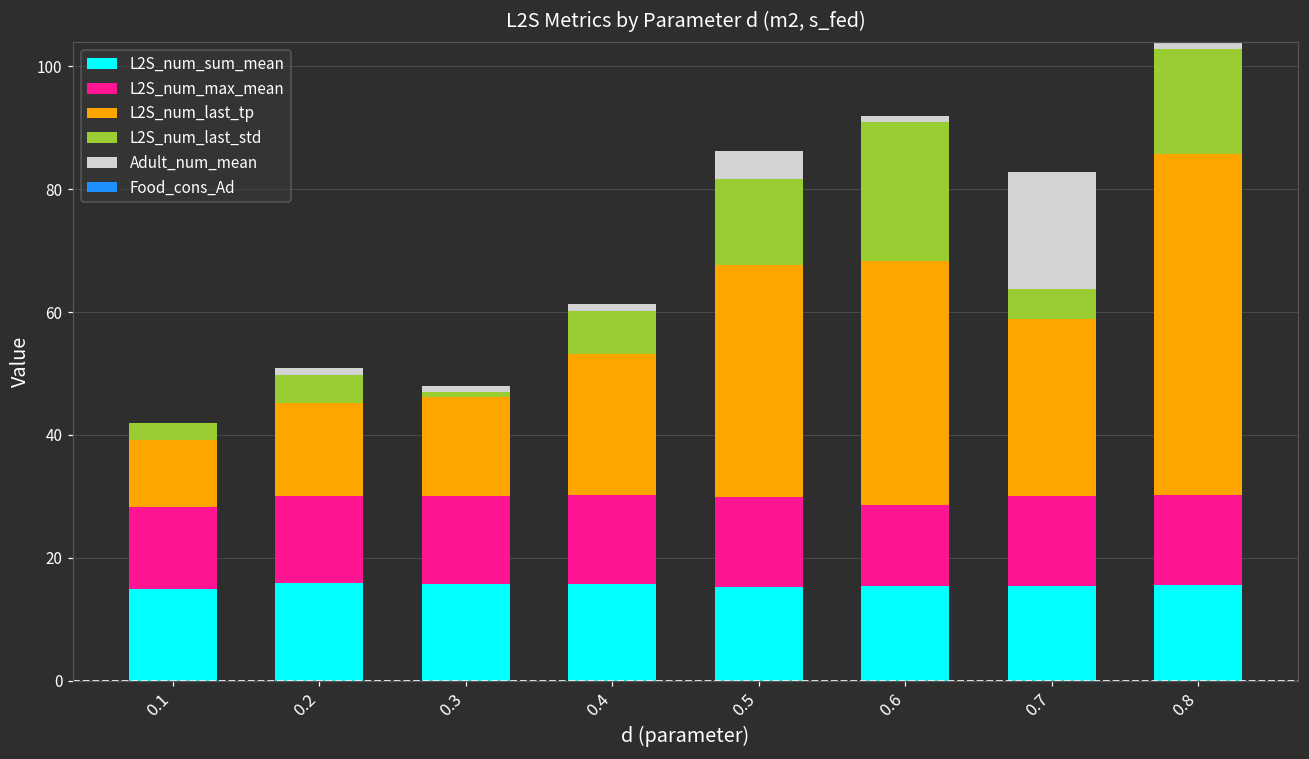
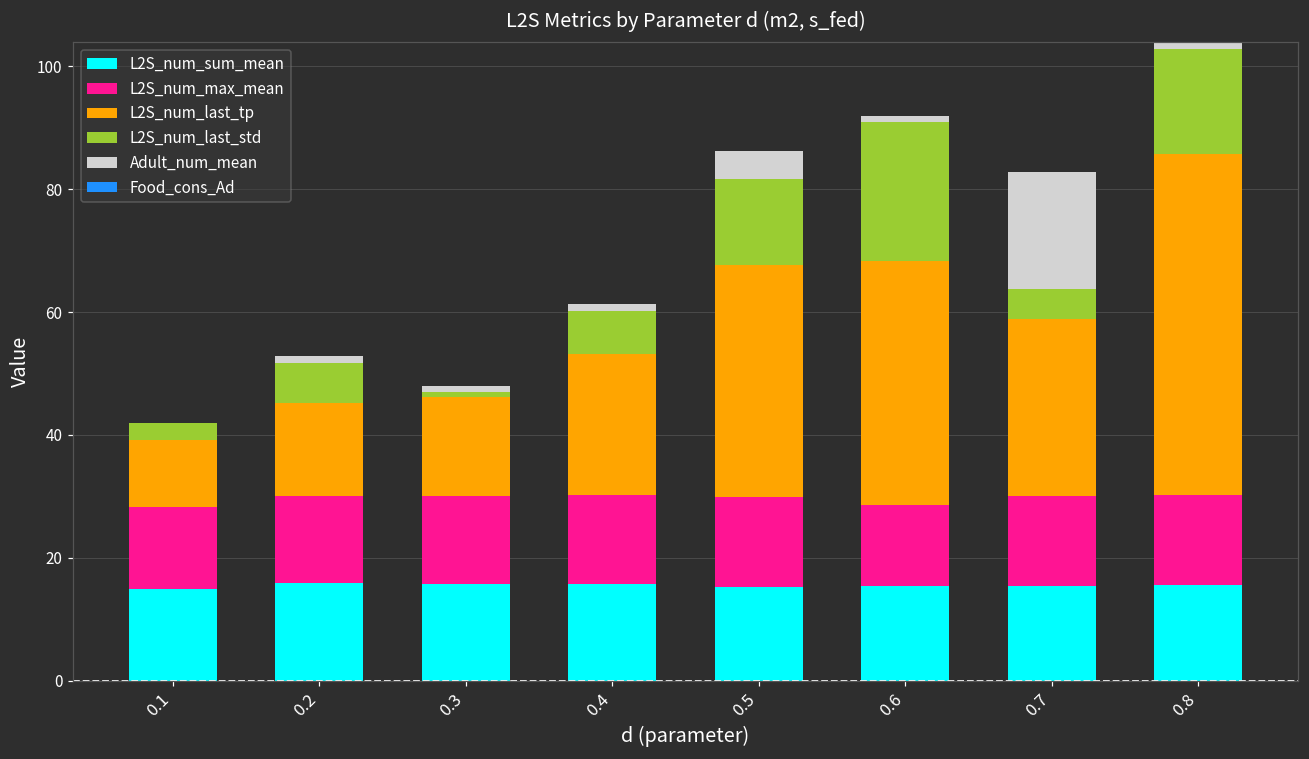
  {
    "L2S_num_sum_mean": {
      "0.1": 15,
      "0.2": 16,
      "0.3": 16,
      "0.4": 16,
      "0.5": 15,
      "0.6": 15,
      "0.7": 15,
      "0.8": 16
    },
    "L2S_num_max_mean": {
      "0.1": 13,
      "0.2": 14,
      "0.3": 14,
      "0.4": 15,
      "0.5": 15,
      "0.6": 13,
      "0.7": 15,
      "0.8": 15
    },
    "L2S_num_last_tp": {
      "0.1": 11,
      "0.2": 15,
      "0.3": 16,
      "0.4": 23,
      "0.5": 38,
      "0.6": 40,
      "0.7": 29,
      "0.8": 55
    },
    "L2S_num_last_std": {
      "0.1": 3,
-     "0.2": 5,
+     "0.2": 7,
      "0.3": 1,
      "0.4": 7,
      "0.5": 14,
      "0.6": 23,
      "0.7": 5,
      "0.8": 17
    },
    "Food_cons_Ad": {
      "0.1": 0
    }
  }
